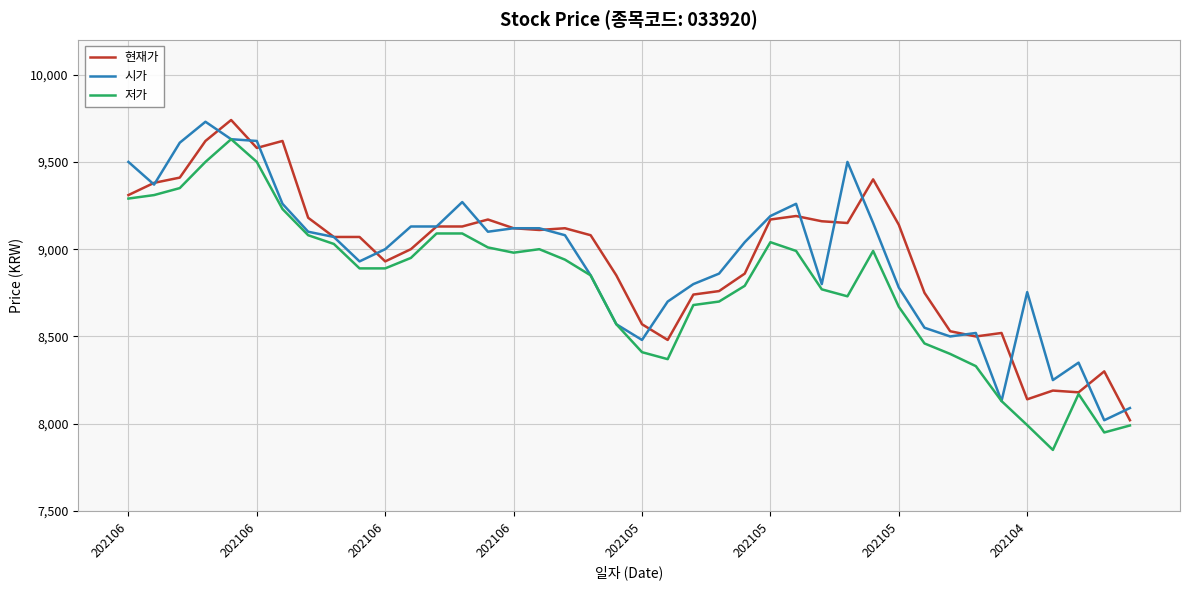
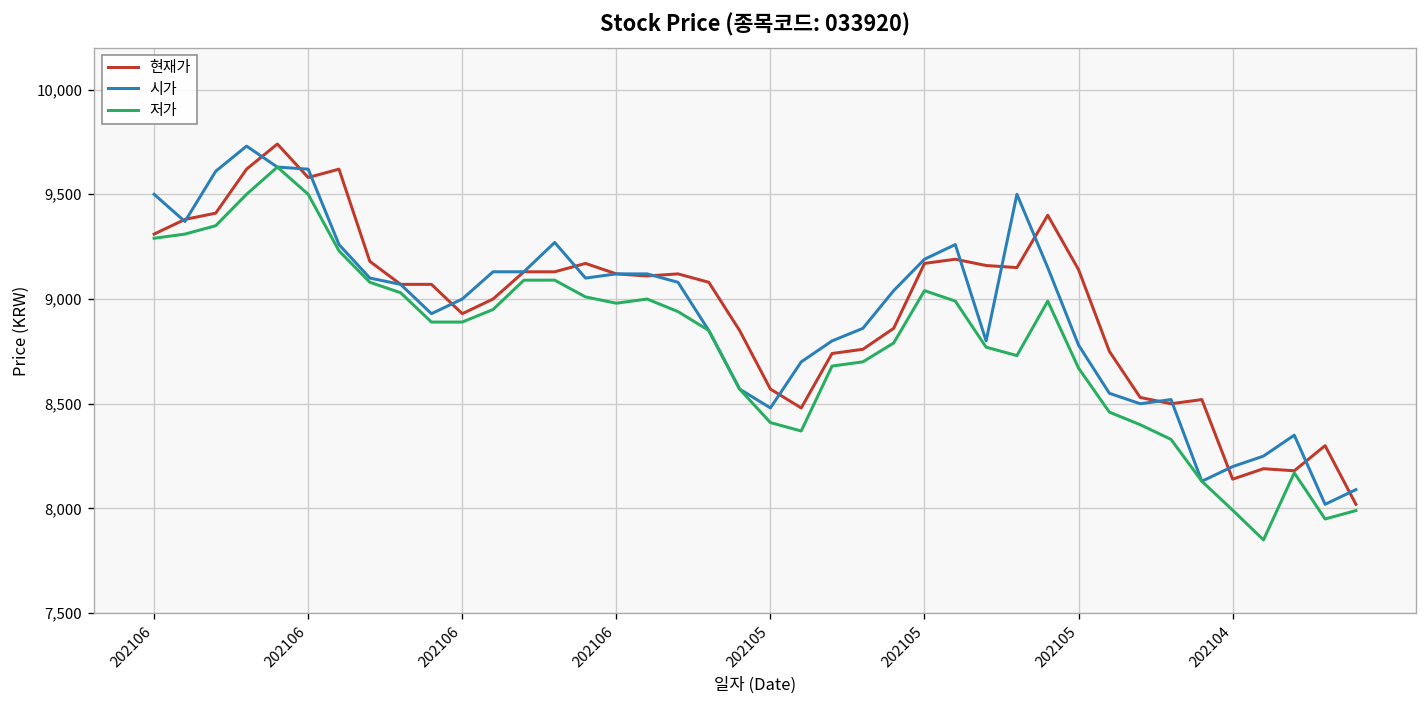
  {
    "현재가": {
      "202104": "8,140"
    },
    "시가": {
-     "202104": "8,750"
+     "202104": "8,200"
    },
    "저가": {
      "202104": "7,990"
    }
  }
